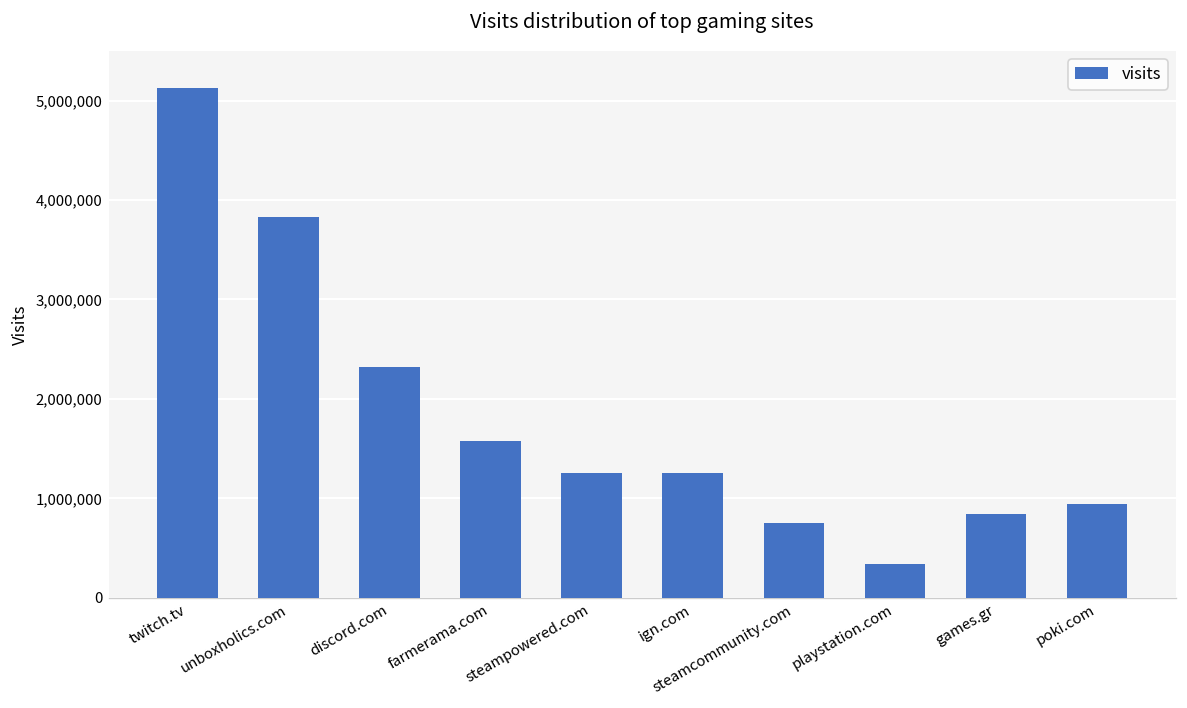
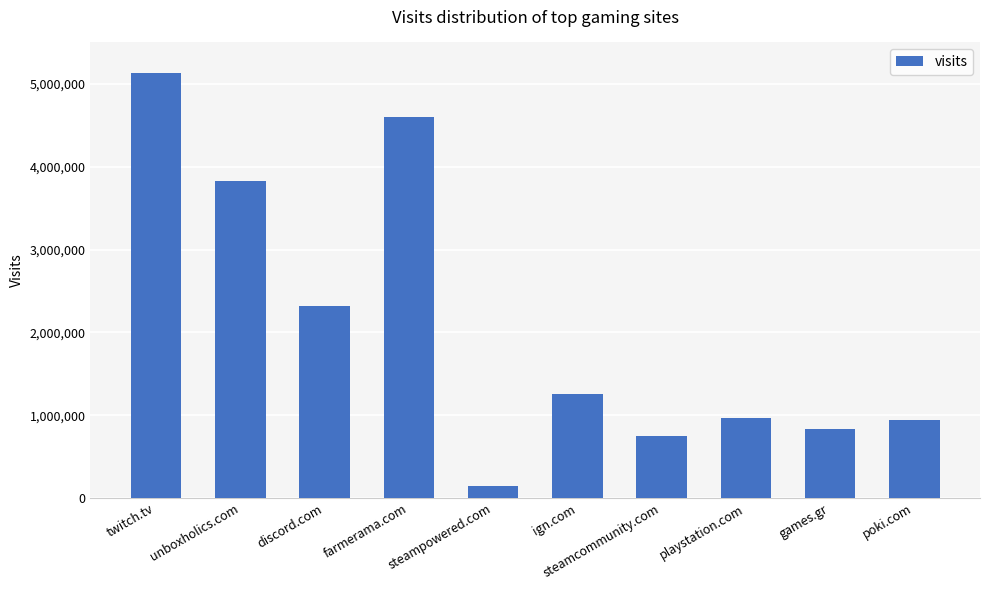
  {
    "twitch.tv": "5,100,000",
    "unboxholics.com": "3,800,000",
    "discord.com": "2,300,000",
-   "farmerama.com": "1,600,000",
-   "steampowered.com": "1,300,000",
+   "farmerama.com": "4,600,000",
+   "steampowered.com": "100,000",
    "ign.com": "1,300,000",
    "steamcommunity.com": "800,000",
-   "playstation.com": "300,000",
+   "playstation.com": "1,000,000",
    "games.gr": "800,000",
    "poki.com": "900,000"
  }
